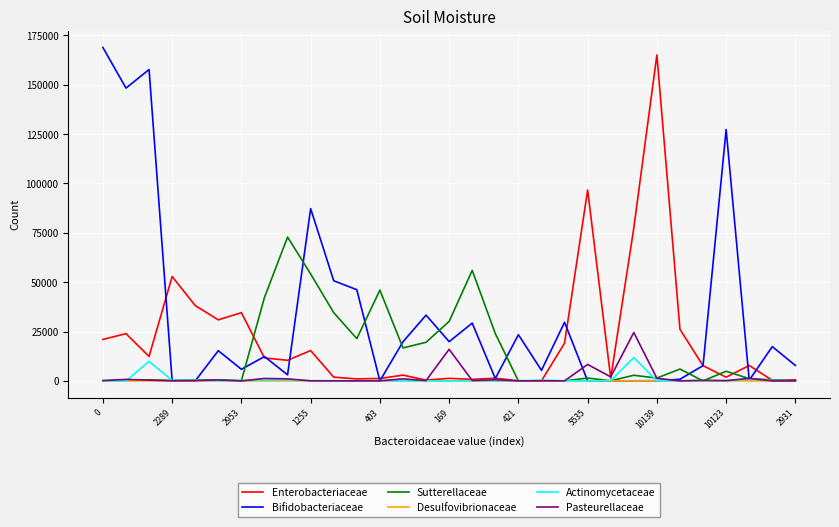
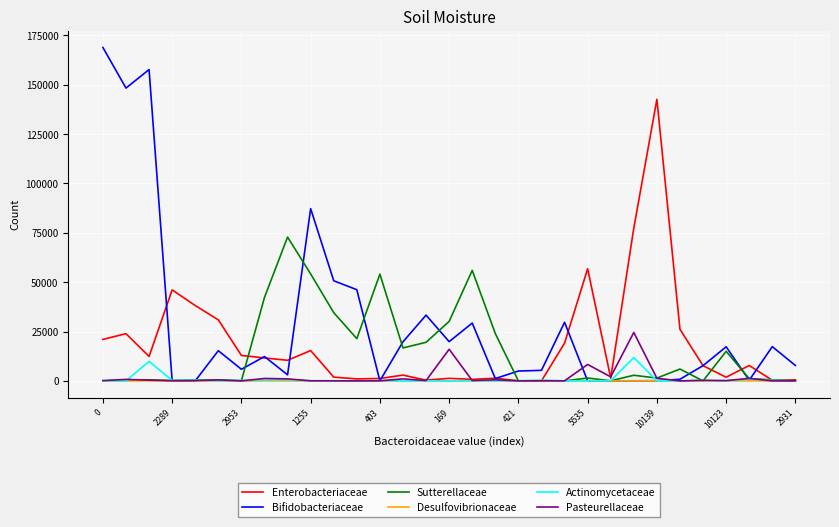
  {
    "Enterobacteriaceae": {
      "0": 21000,
-     "2289": 53000,
-     "2953": 35000,
+     "2289": 46000,
+     "2953": 13000,
      "1255": 15000,
-     "5535": 97000,
-     "10139": 165000,
+     "5535": 57000,
+     "10139": 143000,
      "10123": 2000
    },
    "Bifidobacteriaceae": {
      "0": 169000,
      "2953": 6000,
      "1255": 87000,
      "169": 20000,
-     "421": 23000,
-     "10123": 127000,
+     "421": 5000,
+     "10123": 17000,
      "2931": 8000
    },
    "Sutterellaceae": {
      "1255": 54000,
-     "403": 46000,
+     "403": 54000,
      "169": 30000,
      "5535": 1000,
-     "10123": 5000
+     "10123": 15000
    },
    "Pasteurellaceae": {
      "169": 16000,
      "5535": 8000
    }
  }
